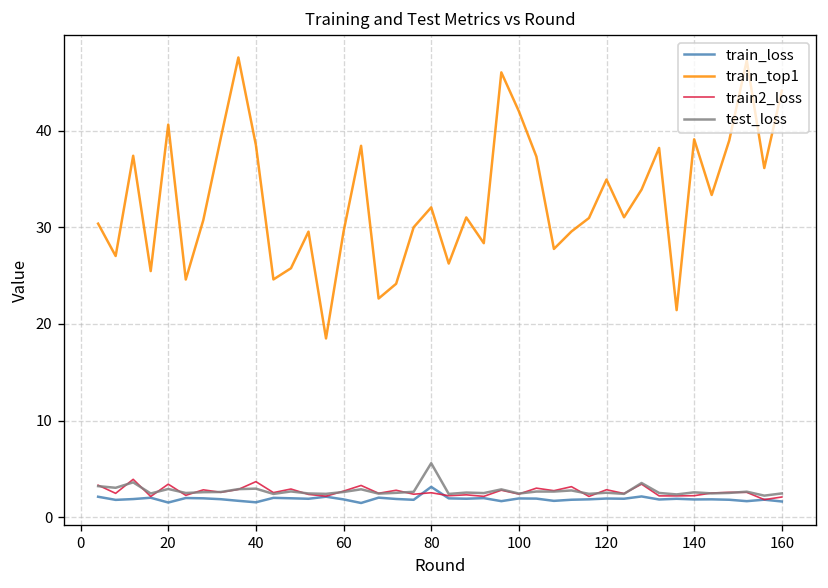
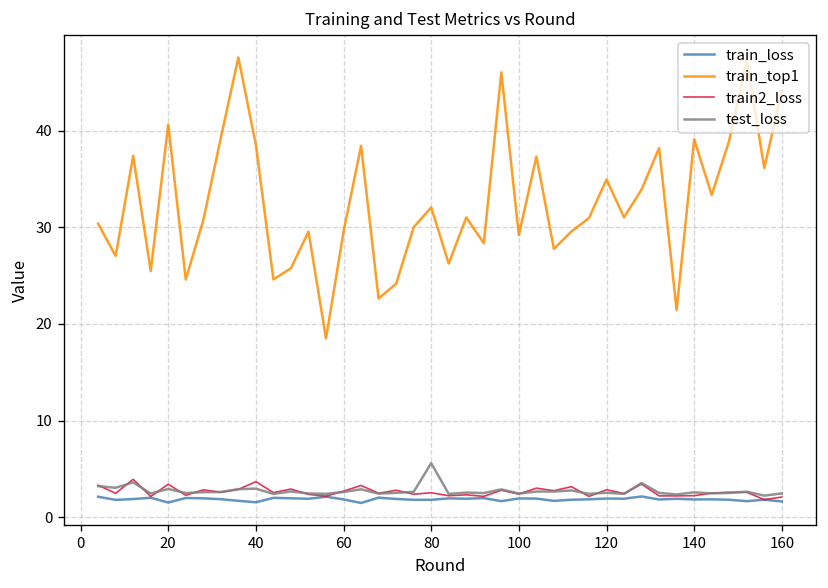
  {
    "train_loss": {
      "20": 2,
      "40": 2,
      "60": 2,
-     "80": 3,
+     "80": 2,
      "100": 2,
      "120": 2,
      "140": 2,
      "160": 2
    },
    "train_top1": {
      "20": 41,
      "40": 38,
      "60": 30,
      "80": 32,
-     "100": 42,
+     "100": 29,
      "120": 35
    },
    "train2_loss": {
      "20": 3,
      "40": 4,
      "80": 3,
      "140": 2,
      "160": 2
    },
    "test_loss": {
      "20": 3,
      "40": 3,
      "80": 6,
      "140": 3,
      "160": 2
    }
  }
